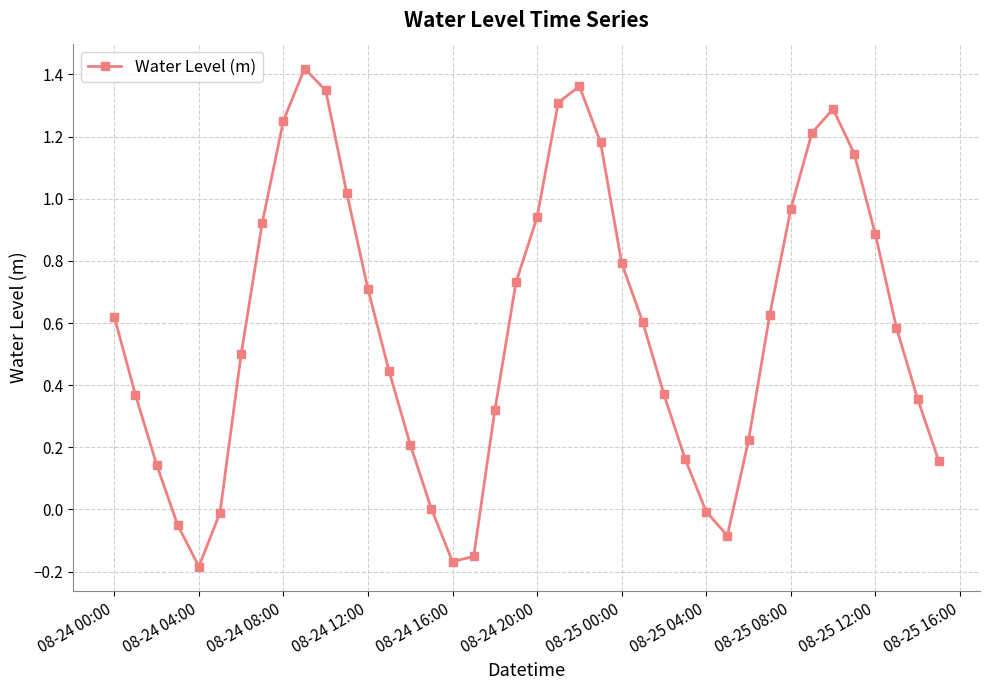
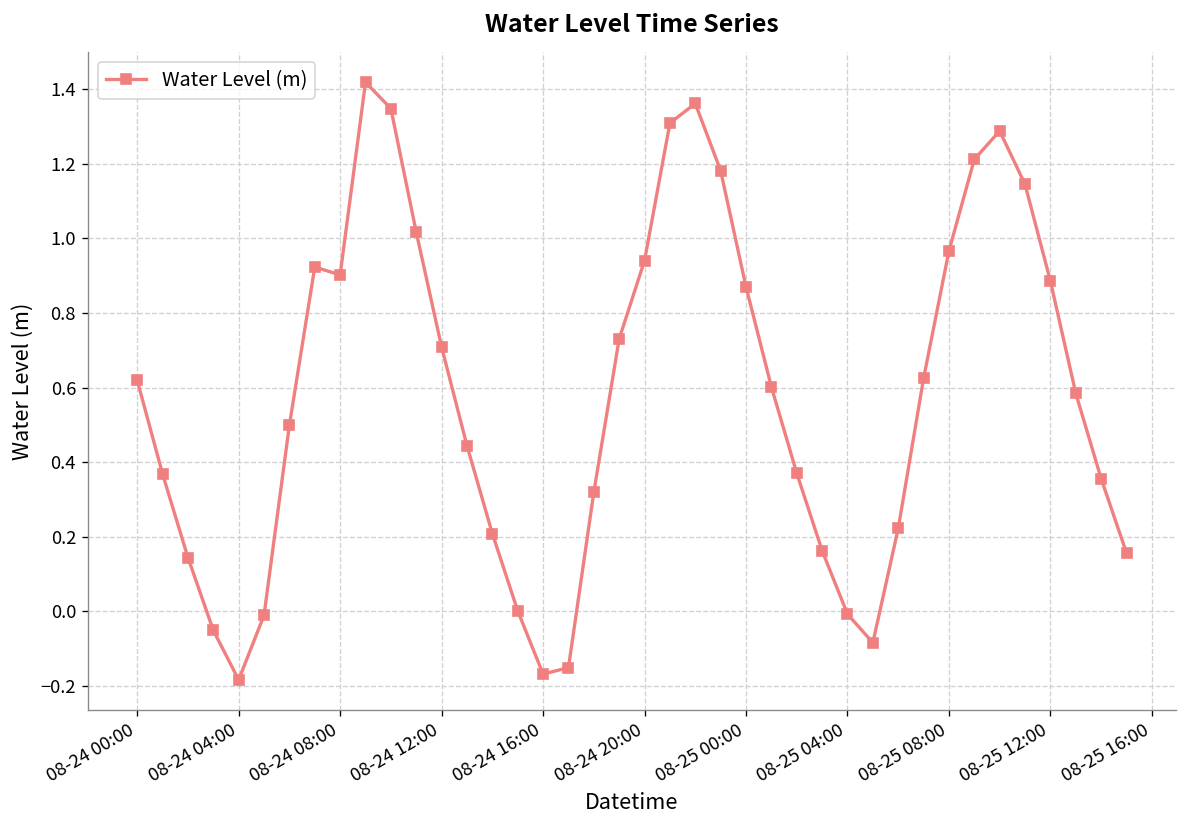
  {
    "08-24 00:00": 0.62,
    "08-24 04:00": -0.18,
-   "08-24 08:00": 1.25,
+   "08-24 08:00": 0.90,
    "08-24 12:00": 0.71,
    "08-24 16:00": -0.17,
    "08-24 20:00": 0.94,
-   "08-25 00:00": 0.79,
+   "08-25 00:00": 0.87,
    "08-25 04:00": -0.01,
    "08-25 08:00": 0.97,
    "08-25 12:00": 0.89
  }
